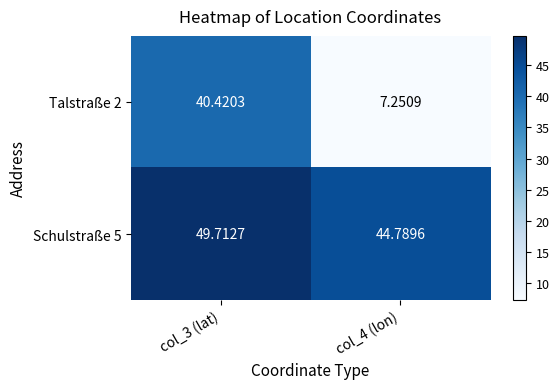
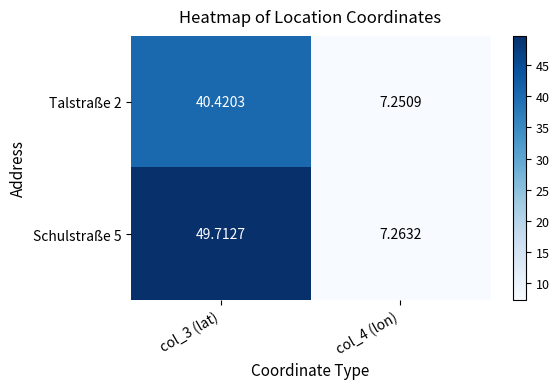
  {
    "Talstraße 2": {
      "col_3 (lat)": 40.4203,
      "col_4 (lon)": 7.2509
    },
    "Schulstraße 5": {
      "col_3 (lat)": 49.7127,
-     "col_4 (lon)": 44.7896
+     "col_4 (lon)": 7.2632
    }
  }
